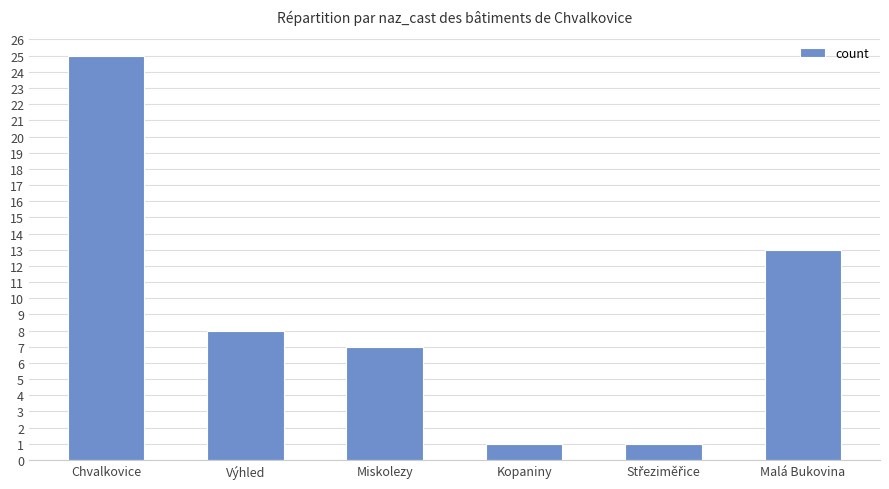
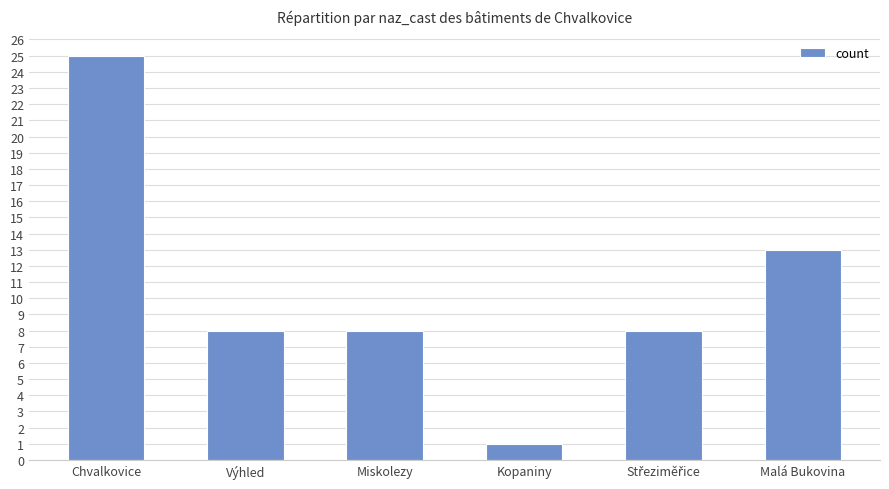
  {
    "Chvalkovice": 25,
    "Výhled": 8,
-   "Miskolezy": 7,
+   "Miskolezy": 8,
    "Kopaniny": 1,
-   "Střeziměřice": 1,
+   "Střeziměřice": 8,
    "Malá Bukovina": 13
  }
